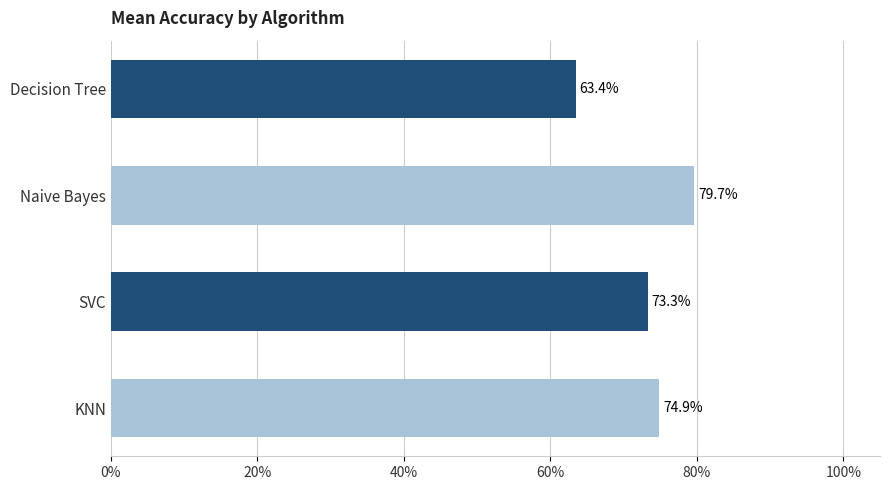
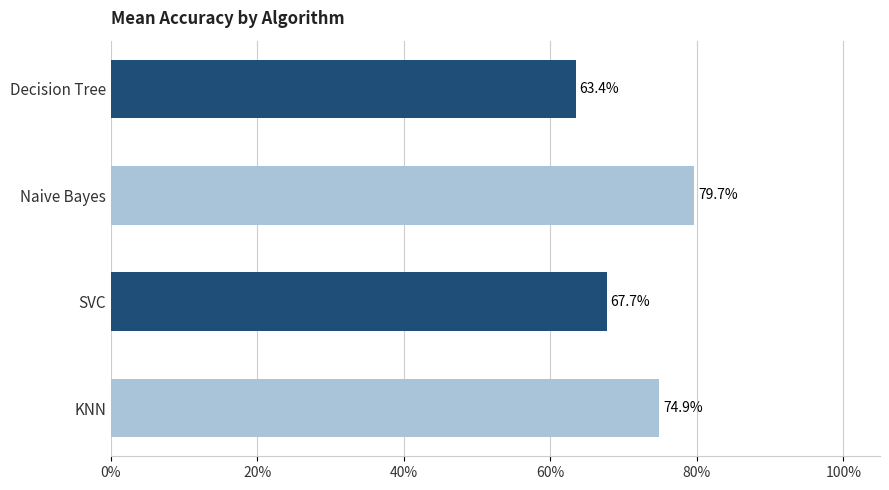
  {
    "Decision Tree": "63.4%",
    "Naive Bayes": "79.7%",
-   "SVC": "73.3%",
+   "SVC": "67.7%",
    "KNN": "74.9%"
  }
